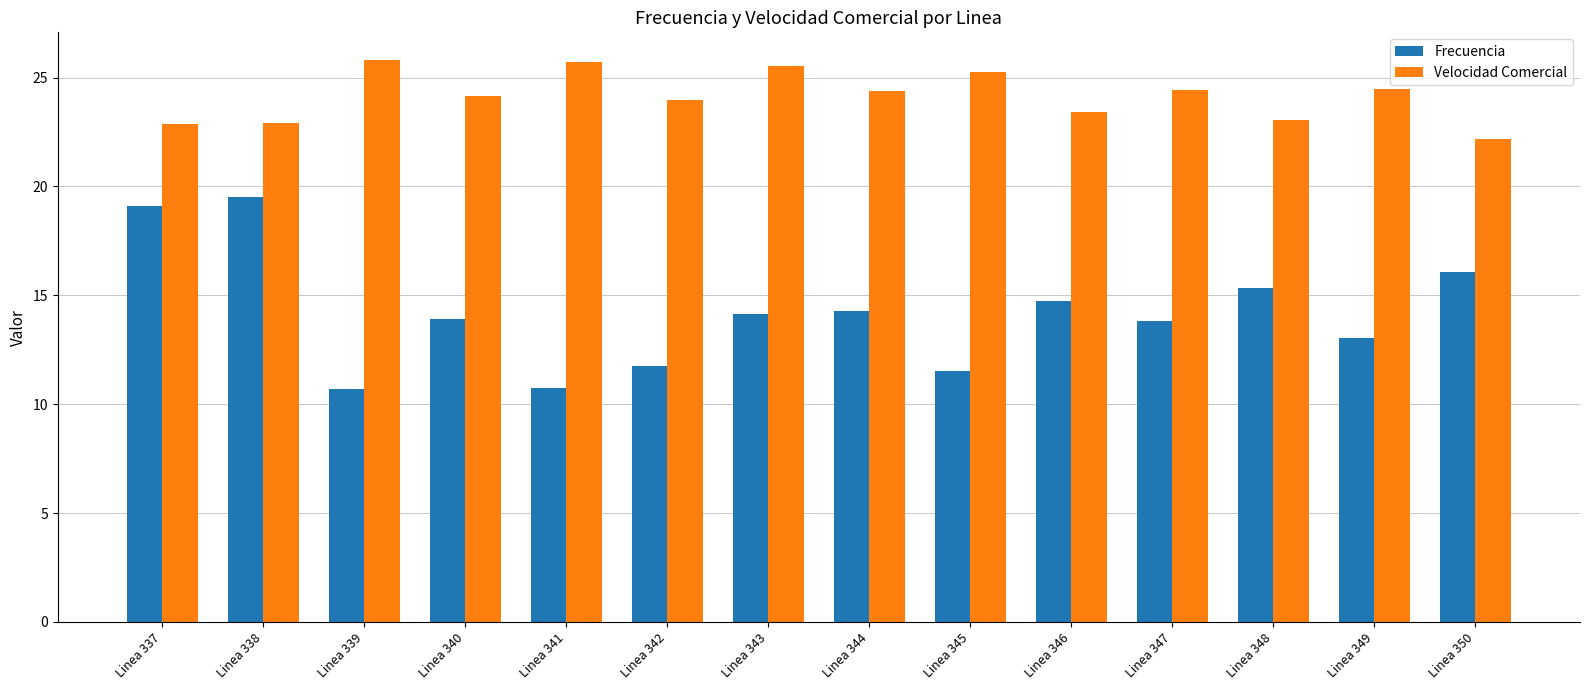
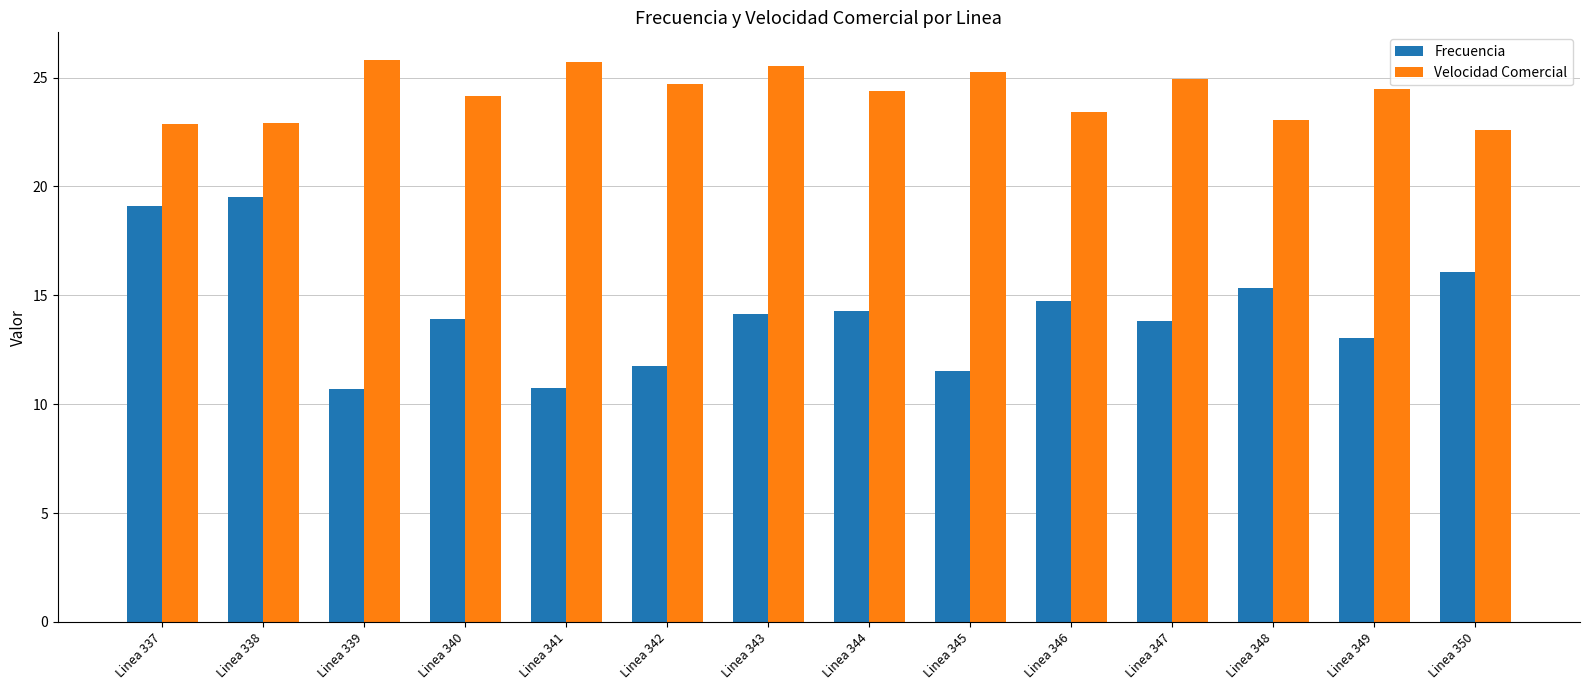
  {
    "Frecuencia": {
      "Linea 337": 19.1,
      "Linea 338": 19.5,
      "Linea 339": 10.7,
      "Linea 340": 13.9,
      "Linea 341": 10.7,
      "Linea 342": 11.7,
      "Linea 343": 14.1,
      "Linea 344": 14.3,
      "Linea 345": 11.5,
      "Linea 346": 14.7,
      "Linea 347": 13.8,
      "Linea 348": 15.3,
      "Linea 349": 13.1,
      "Linea 350": 16.1
    },
    "Velocidad Comercial": {
      "Linea 337": 22.9,
      "Linea 338": 22.9,
      "Linea 339": 25.8,
      "Linea 340": 24.1,
      "Linea 341": 25.7,
-     "Linea 342": 24.0,
+     "Linea 342": 24.7,
      "Linea 343": 25.5,
      "Linea 344": 24.4,
      "Linea 345": 25.3,
      "Linea 346": 23.4,
-     "Linea 347": 24.4,
+     "Linea 347": 24.9,
      "Linea 348": 23.0,
      "Linea 349": 24.5,
-     "Linea 350": 22.2
+     "Linea 350": 22.6
    }
  }
